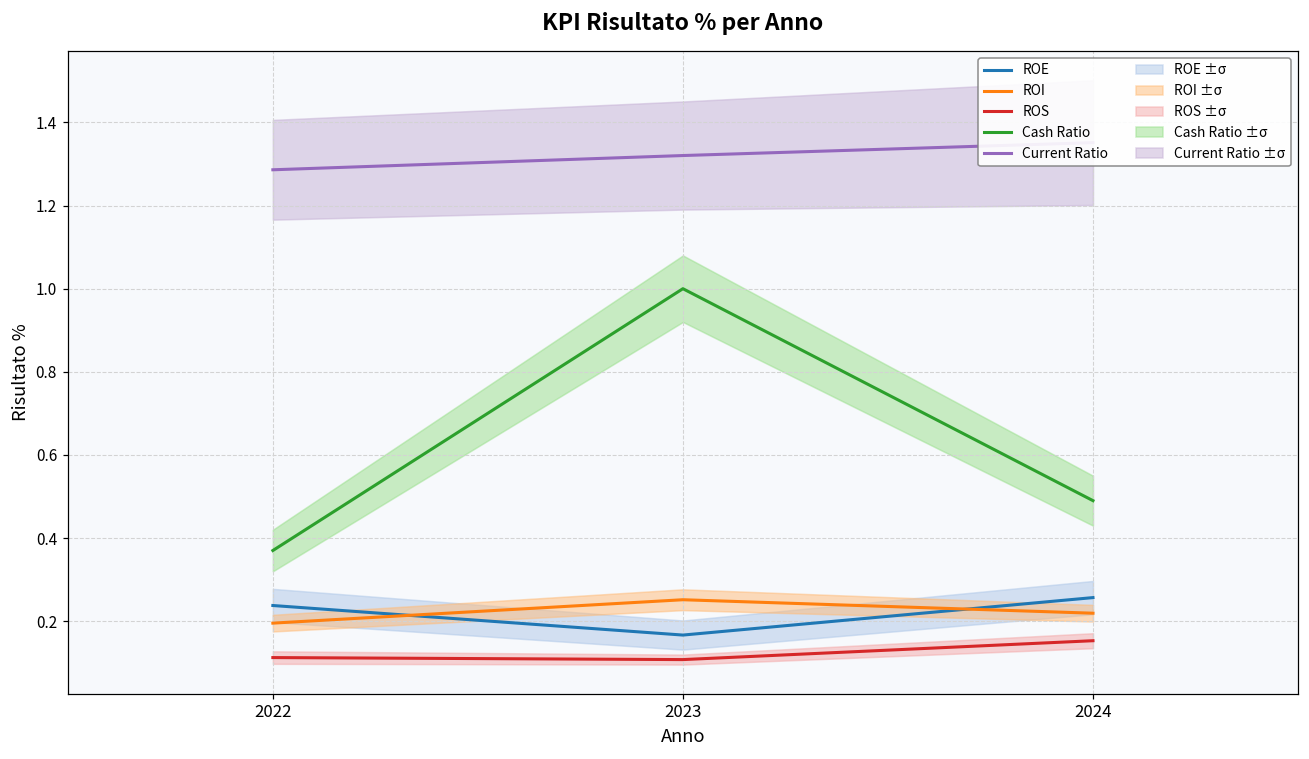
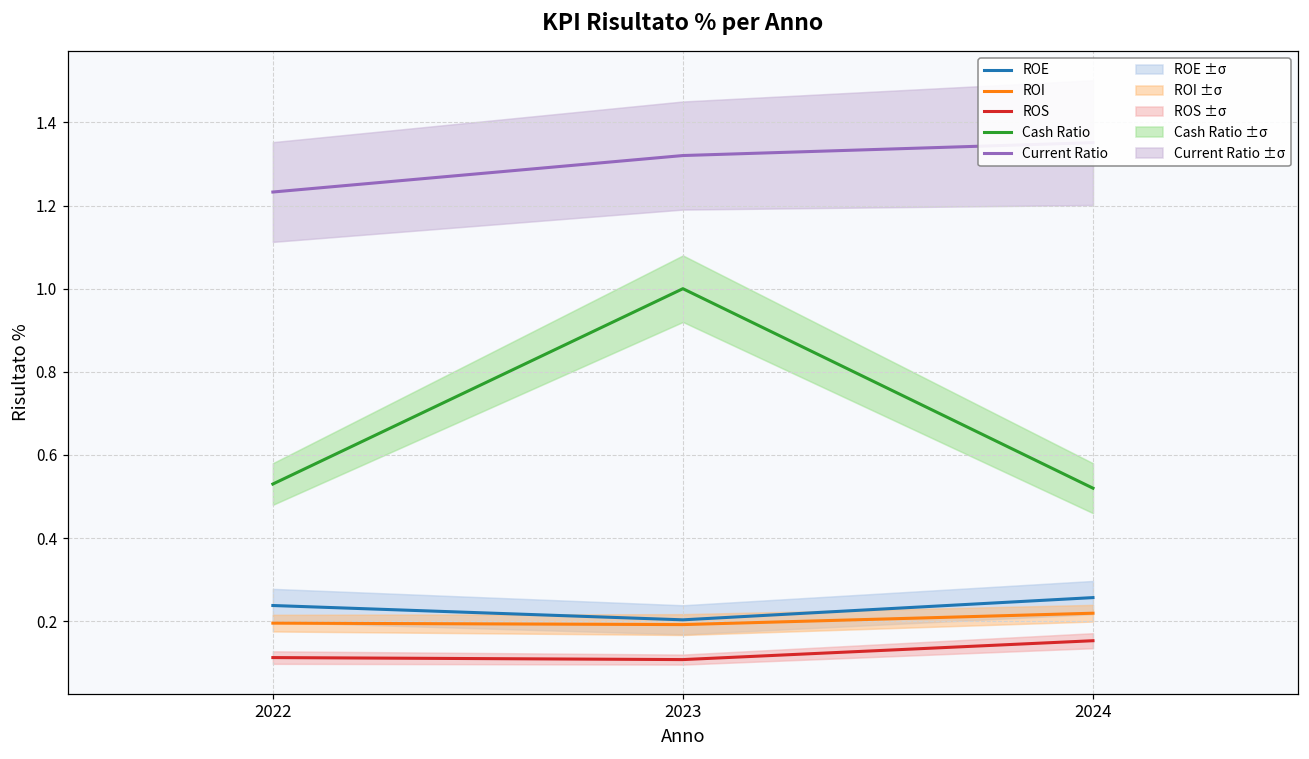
  {
    "ROE": {
      "2022": 0.24,
-     "2023": 0.17,
+     "2023": 0.20,
      "2024": 0.26
    },
    "ROI": {
      "2022": 0.20,
-     "2023": 0.25,
+     "2023": 0.19,
      "2024": 0.22
    },
    "ROS": {
      "2022": 0.11,
      "2023": 0.11,
      "2024": 0.15
    },
    "Cash Ratio": {
-     "2022": 0.37,
+     "2022": 0.53,
      "2023": 1.00,
-     "2024": 0.49
+     "2024": 0.52
    },
    "Current Ratio": {
-     "2022": 1.29,
+     "2022": 1.23,
      "2023": 1.32
    }
  }
